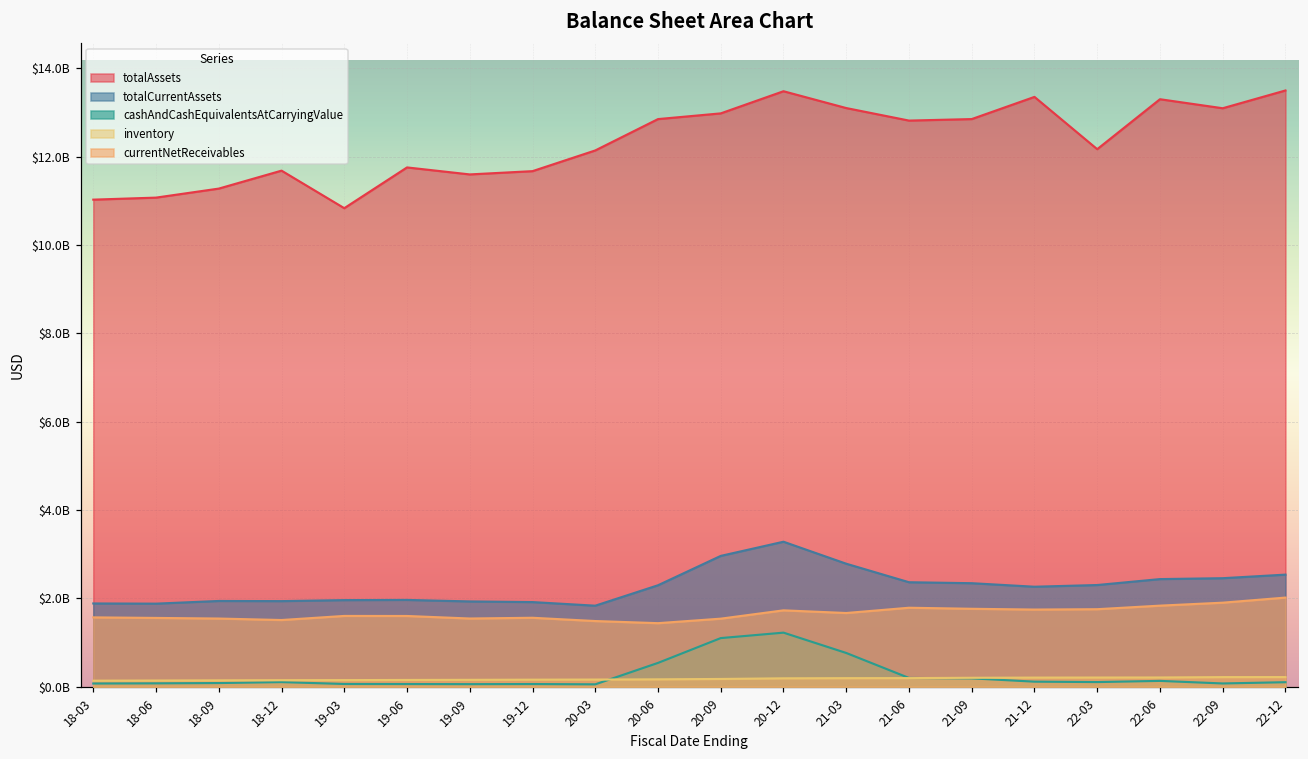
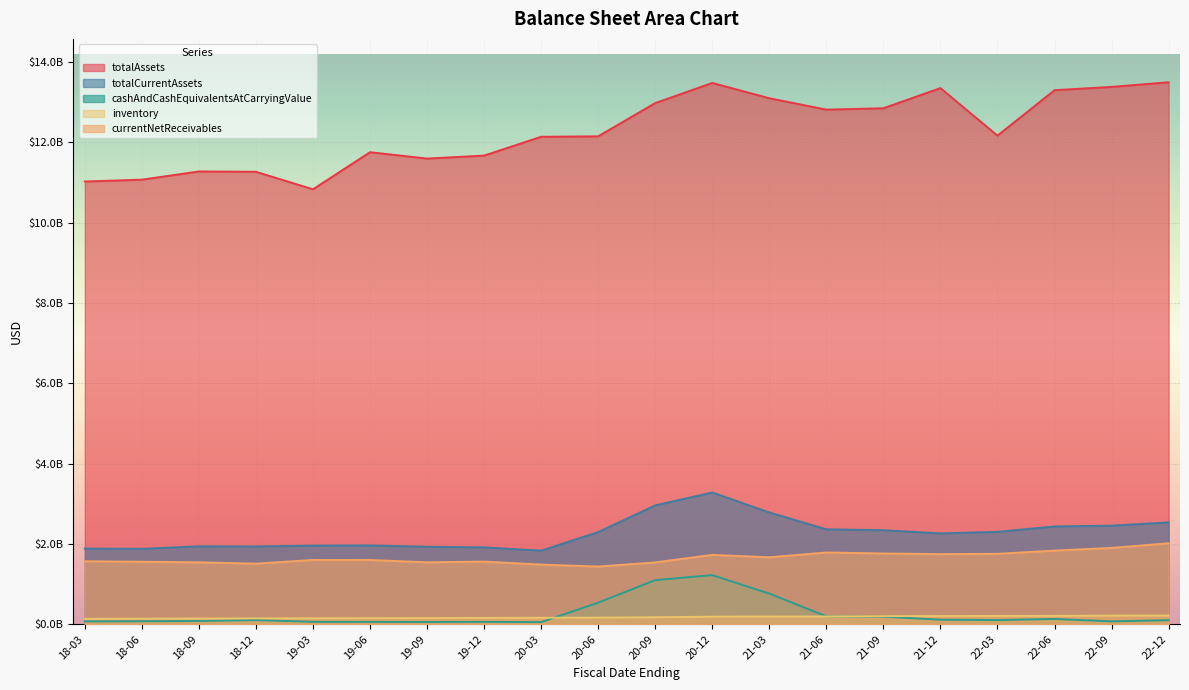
  {
    "totalAssets": {
      "18-03": "$11000000000",
      "18-06": "$11100000000",
      "18-09": "$11300000000",
-     "18-12": "$11700000000",
+     "18-12": "$11300000000",
      "19-03": "$10800000000",
      "19-06": "$11800000000",
      "19-09": "$11600000000",
      "19-12": "$11700000000",
      "20-03": "$12100000000",
-     "20-06": "$12800000000",
+     "20-06": "$12100000000",
      "20-09": "$13000000000",
      "20-12": "$13500000000",
      "21-03": "$13100000000",
      "21-06": "$12800000000",
      "21-09": "$12800000000",
      "21-12": "$13300000000",
      "22-03": "$12200000000",
      "22-06": "$13300000000",
-     "22-09": "$13100000000",
+     "22-09": "$13400000000",
      "22-12": "$13500000000"
    }
  }
